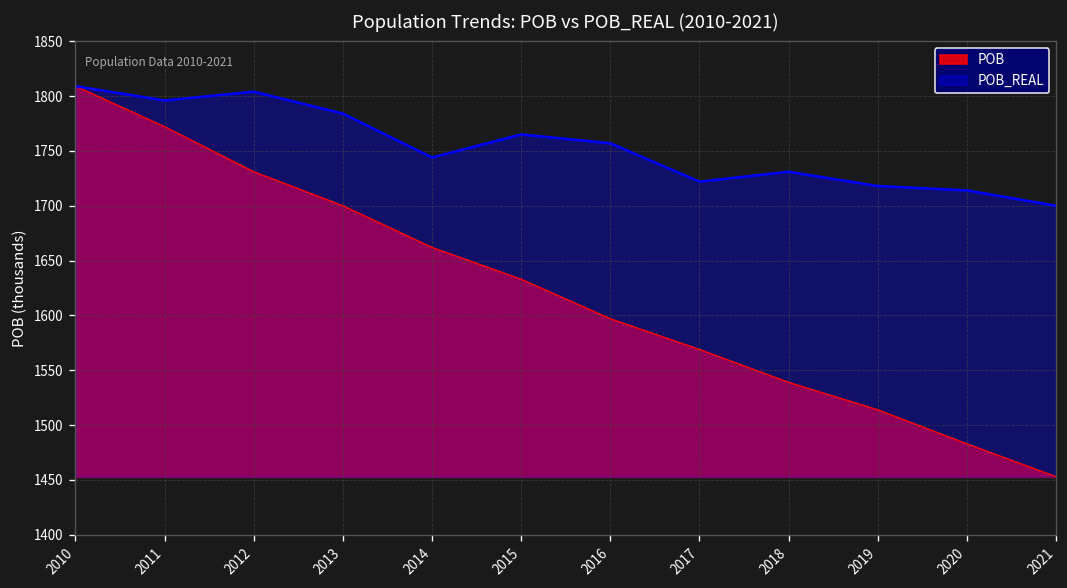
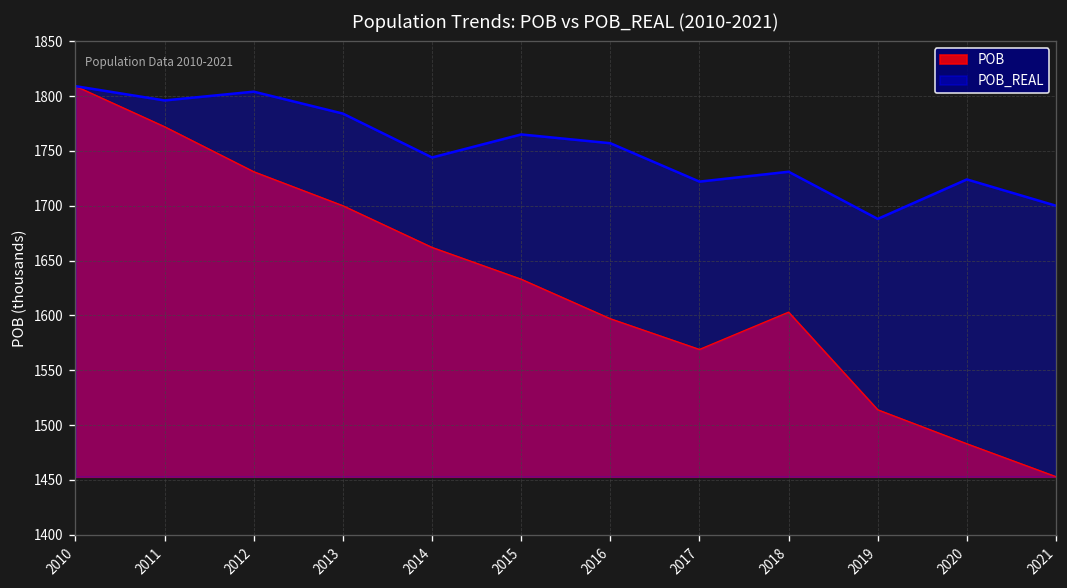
  {
    "POB": {
      "2011": 1770,
      "2012": 1730,
      "2013": 1700,
      "2014": 1660,
      "2015": 1630,
      "2016": 1600,
      "2017": 1570,
-     "2018": 1540,
+     "2018": 1600,
      "2019": 1510,
      "2020": 1480,
      "2021": 1450
    },
    "POB_REAL": {
      "2011": 1800,
      "2012": 1800,
      "2013": 1780,
      "2014": 1740,
      "2015": 1770,
      "2016": 1760,
      "2017": 1720,
      "2018": 1730,
-     "2019": 1720,
-     "2020": 1710,
+     "2019": 1690,
+     "2020": 1720,
      "2021": 1700
    }
  }
